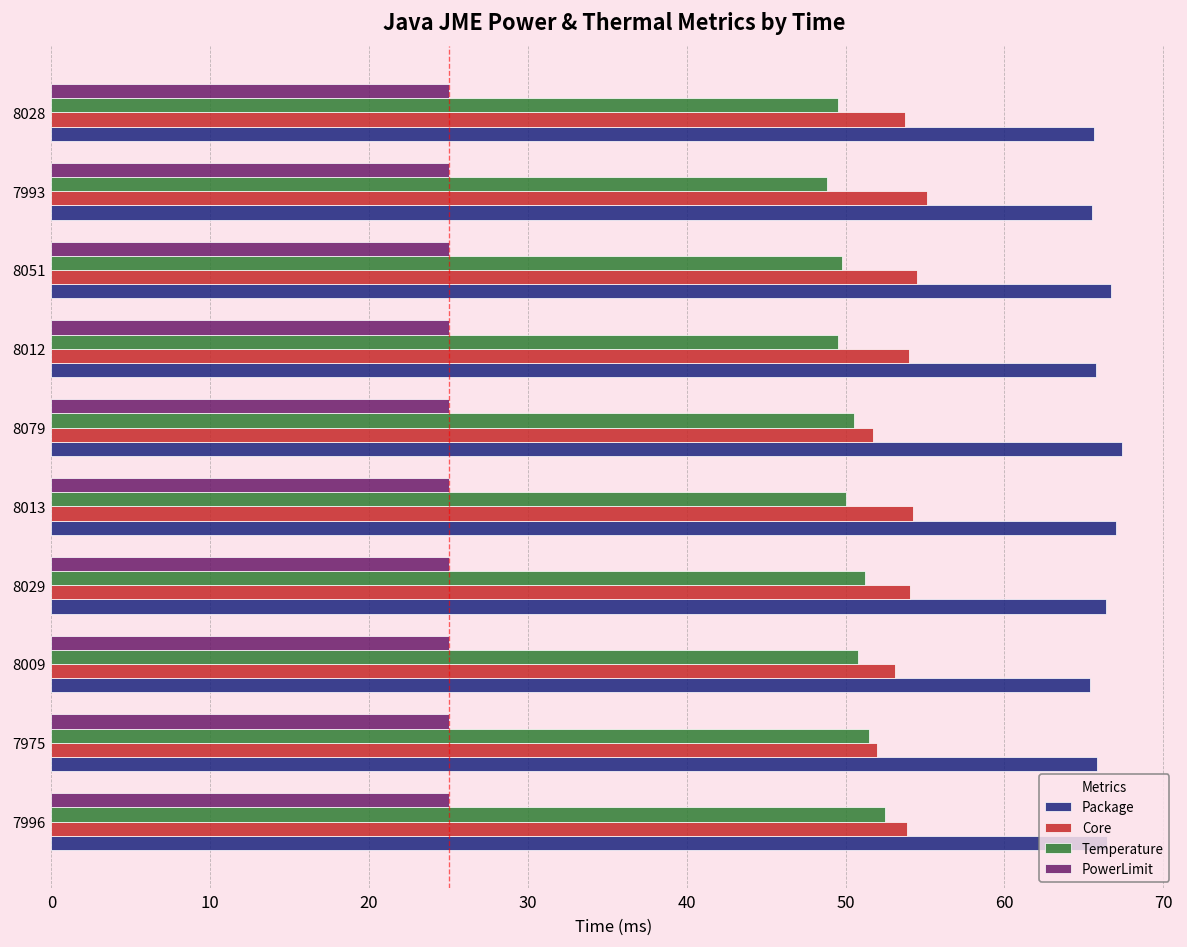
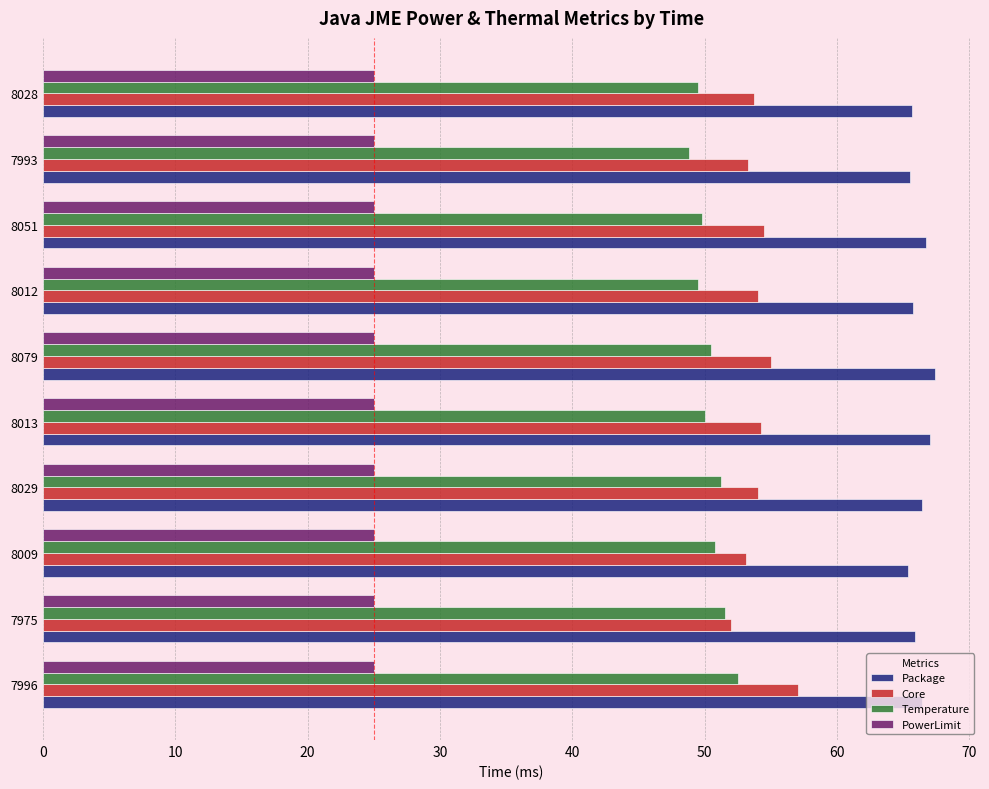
  {
    "Package": {
      "8028": 65.7,
      "7993": 65.5,
      "8051": 66.7,
      "8012": 65.8,
      "8079": 67.4,
      "8013": 67.0,
      "8029": 66.4,
      "8009": 65.4,
      "7975": 65.9
    },
    "Core": {
      "8028": 53.7,
-     "7993": 55.1,
+     "7993": 53.2,
      "8051": 54.5,
      "8012": 54.0,
-     "8079": 51.7,
+     "8079": 55.0,
      "8013": 54.2,
      "8029": 54.1,
      "8009": 53.1,
      "7975": 52.0,
-     "7996": 53.8
+     "7996": 57.0
    },
    "Temperature": {
      "8028": 49.5,
      "7993": 48.8,
      "8051": 49.8,
      "8012": 49.5,
      "8079": 50.5,
      "8013": 50.0,
      "8029": 51.2,
      "8009": 50.8,
      "7975": 51.5,
      "7996": 52.5
    },
    "PowerLimit": {
      "8028": 25.0,
      "7993": 25.0,
      "8051": 25.0,
      "8012": 25.0,
      "8079": 25.0,
      "8013": 25.0,
      "8029": 25.0,
      "8009": 25.0,
      "7975": 25.0,
      "7996": 25.0
    }
  }
